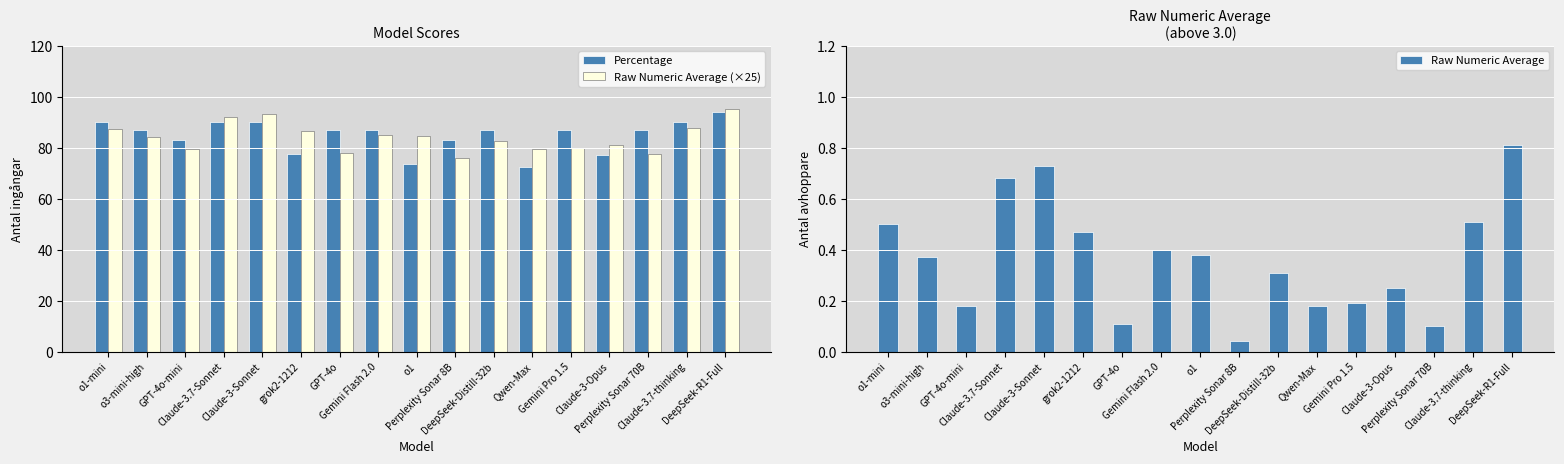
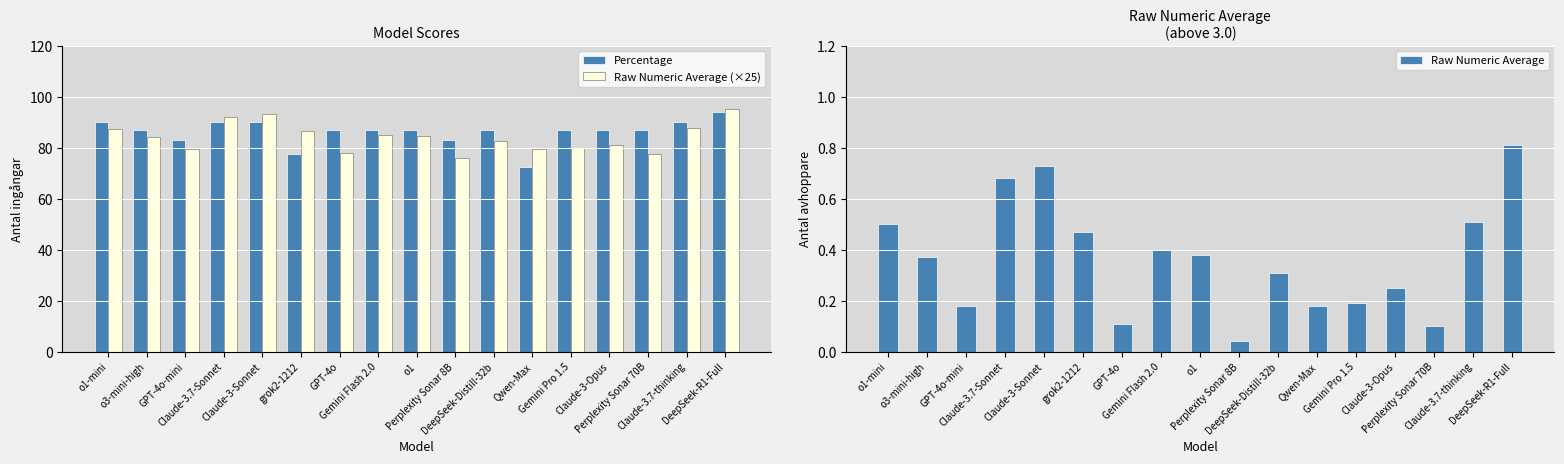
  {
    "Model Scores": {
      "Percentage": {
        "o1-mini": 90,
        "o3-mini-high": 87,
        "GPT-4o-mini": 83,
        "Claude-3.7-Sonnet": 90,
        "Claude-3-Sonnet": 90,
        "grok2-1212": 78,
        "GPT-4o": 87,
        "Gemini Flash 2.0": 87,
-       "o1": 74,
+       "o1": 87,
        "Perplexity Sonar 8B": 83,
        "DeepSeek-Distill-32b": 87,
        "Qwen-Max": 73,
        "Gemini Pro 1.5": 87,
-       "Claude-3-Opus": 77,
+       "Claude-3-Opus": 87,
        "Perplexity Sonar 70B": 87,
        "Claude-3.7-thinking": 90,
        "DeepSeek-R1-Full": 94
      },
      "Raw Numeric Average (×25)": {
        "o1-mini": 88,
        "o3-mini-high": 84,
        "GPT-4o-mini": 80,
        "Claude-3.7-Sonnet": 92,
        "Claude-3-Sonnet": 93,
        "grok2-1212": 87,
        "GPT-4o": 78,
        "Gemini Flash 2.0": 85,
        "o1": 85,
        "Perplexity Sonar 8B": 76,
        "DeepSeek-Distill-32b": 83,
        "Qwen-Max": 80,
        "Gemini Pro 1.5": 80,
        "Claude-3-Opus": 81,
        "Perplexity Sonar 70B": 78,
        "Claude-3.7-thinking": 88,
        "DeepSeek-R1-Full": 95
      }
    },
    "Raw Numeric Average (above 3.0)": {
      "o1-mini": 0.50,
      "o3-mini-high": 0.37,
      "GPT-4o-mini": 0.18,
      "Claude-3.7-Sonnet": 0.68,
      "Claude-3-Sonnet": 0.73,
      "grok2-1212": 0.47,
      "GPT-4o": 0.11,
      "Gemini Flash 2.0": 0.40,
      "o1": 0.38,
      "Perplexity Sonar 8B": 0.04,
      "DeepSeek-Distill-32b": 0.31,
      "Qwen-Max": 0.18,
      "Gemini Pro 1.5": 0.19,
      "Claude-3-Opus": 0.25,
      "Perplexity Sonar 70B": 0.10,
      "Claude-3.7-thinking": 0.51,
      "DeepSeek-R1-Full": 0.81
    }
  }
